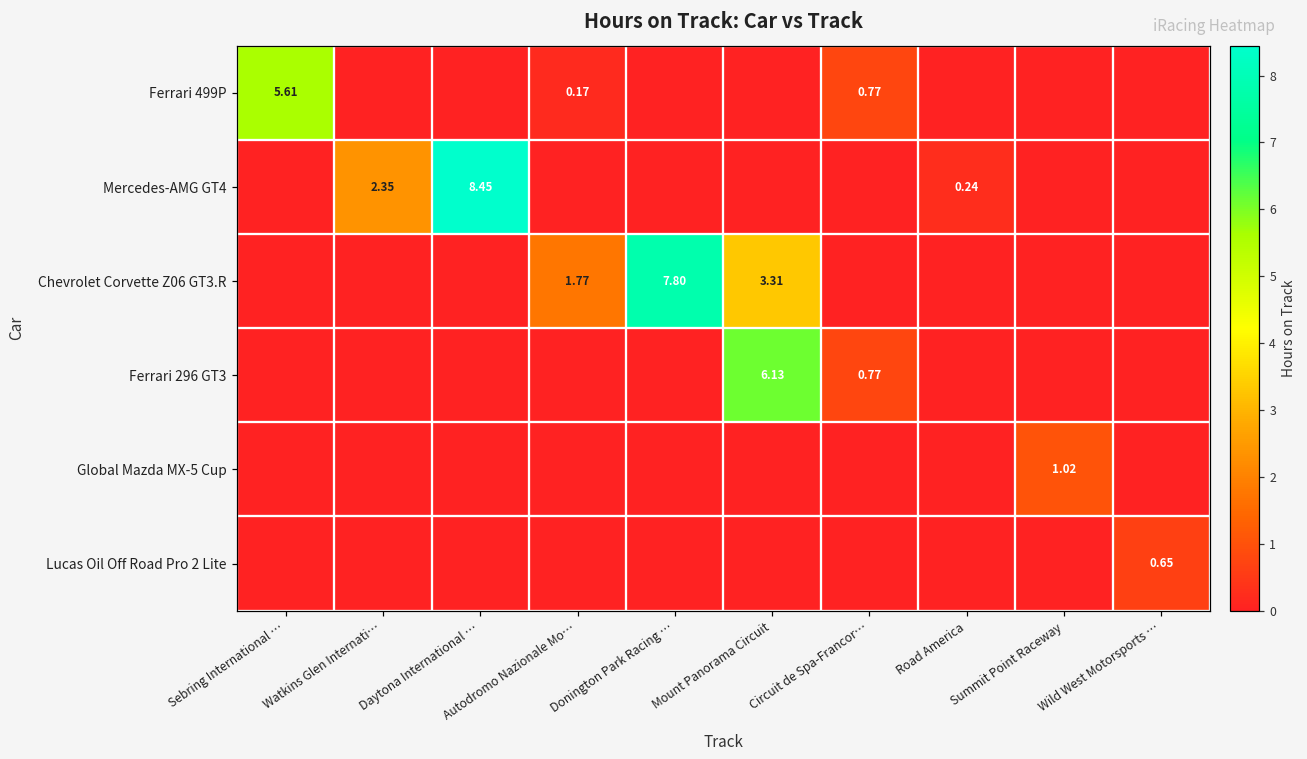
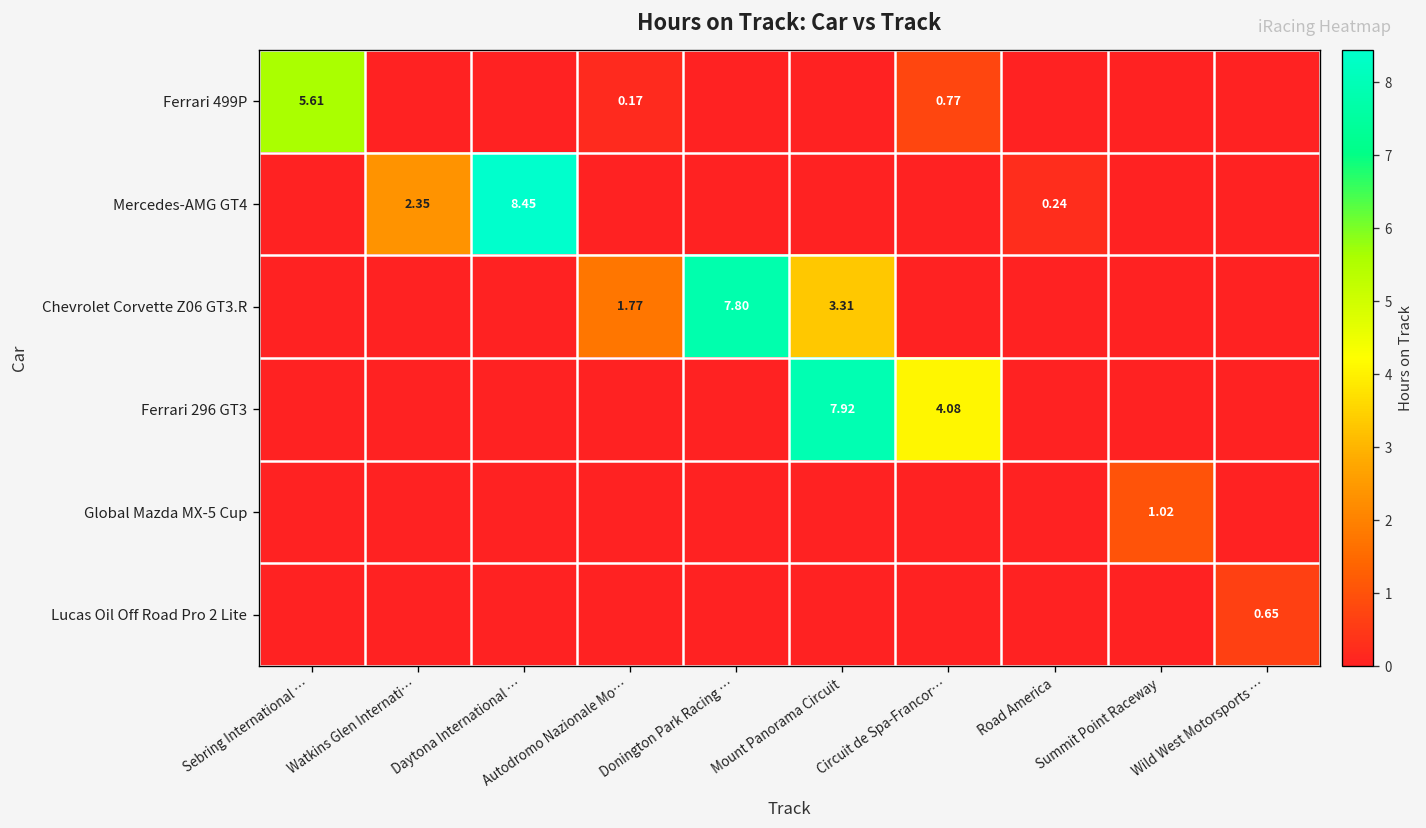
  {
    "Ferrari 499P": {
      "Sebring International …": 5.61,
      "Autodromo Nazionale Mo…": 0.17,
      "Circuit de Spa-Francor…": 0.77
    },
    "Mercedes-AMG GT4": {
      "Watkins Glen Internati…": 2.35,
      "Daytona International …": 8.45,
      "Road America": 0.24
    },
    "Chevrolet Corvette Z06 GT3.R": {
      "Autodromo Nazionale Mo…": 1.77,
      "Donington Park Racing …": 7.80,
      "Mount Panorama Circuit": 3.31
    },
    "Ferrari 296 GT3": {
-     "Mount Panorama Circuit": 6.13,
-     "Circuit de Spa-Francor…": 0.77
+     "Mount Panorama Circuit": 7.92,
+     "Circuit de Spa-Francor…": 4.08
    },
    "Global Mazda MX-5 Cup": {
      "Summit Point Raceway": 1.02
    },
    "Lucas Oil Off Road Pro 2 Lite": {
      "Wild West Motorsports …": 0.65
    }
  }
